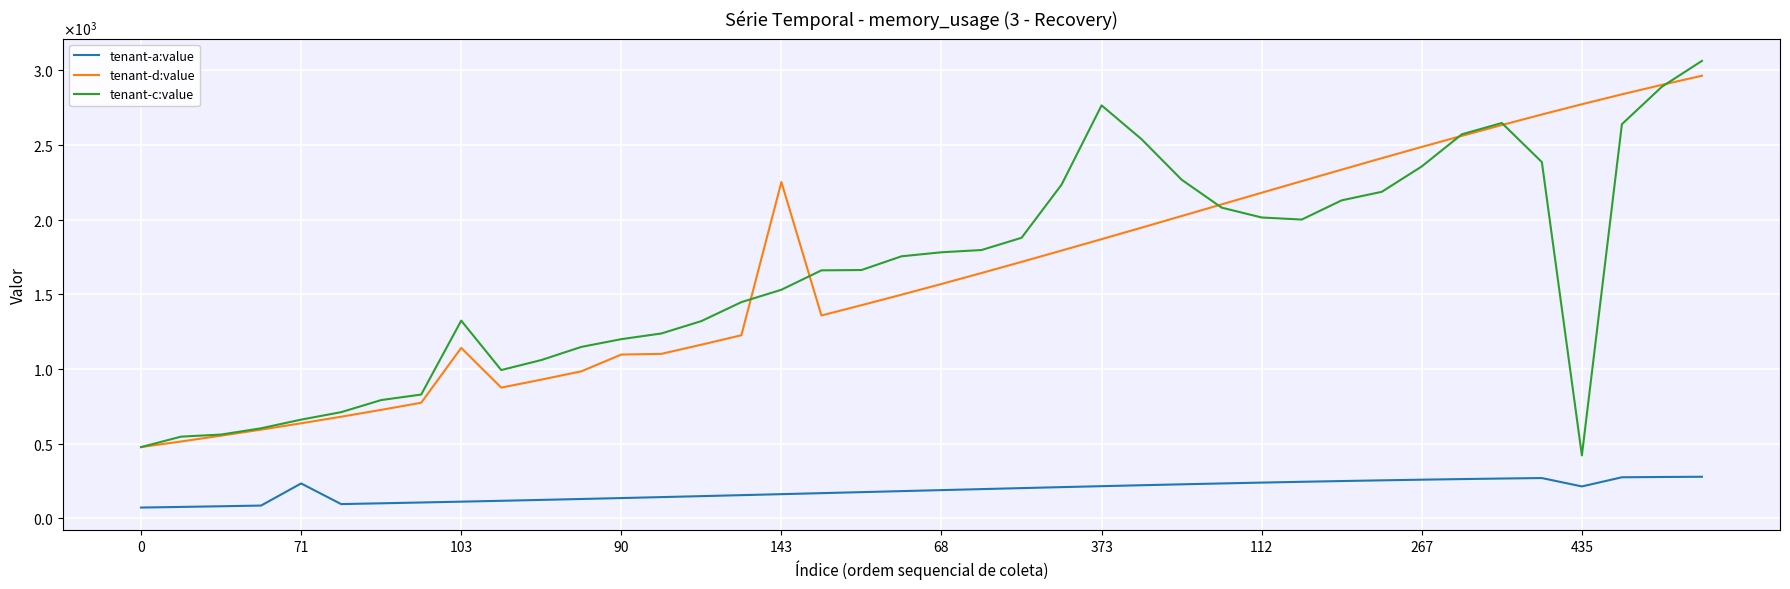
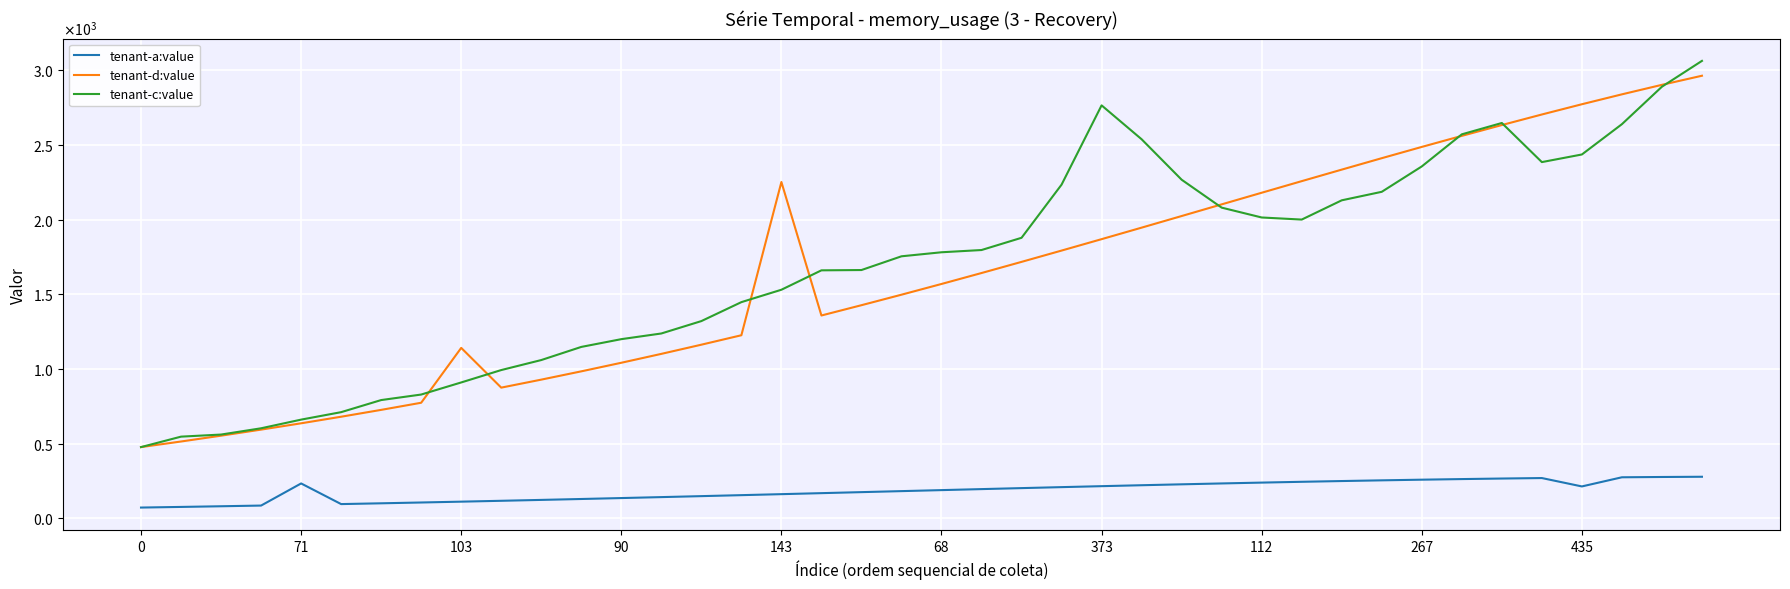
  {
    "tenant-a:value": {
      "0": 70,
      "71": 230,
      "103": 110,
      "90": 140,
      "143": 160,
      "68": 190,
      "373": 220,
      "112": 240,
      "267": 260,
      "435": 210
    },
    "tenant-d:value": {
      "71": 640,
      "103": 1140,
-     "90": 1100,
+     "90": 1040,
      "143": 2250,
      "68": 1570,
      "373": 1870,
      "112": 2180,
      "267": 2490,
      "435": 2770
    },
    "tenant-c:value": {
      "71": 660,
-     "103": 1320,
+     "103": 910,
      "90": 1200,
      "143": 1530,
      "68": 1780,
      "373": 2770,
      "112": 2020,
      "267": 2360,
-     "435": 420
+     "435": 2440
    }
  }
